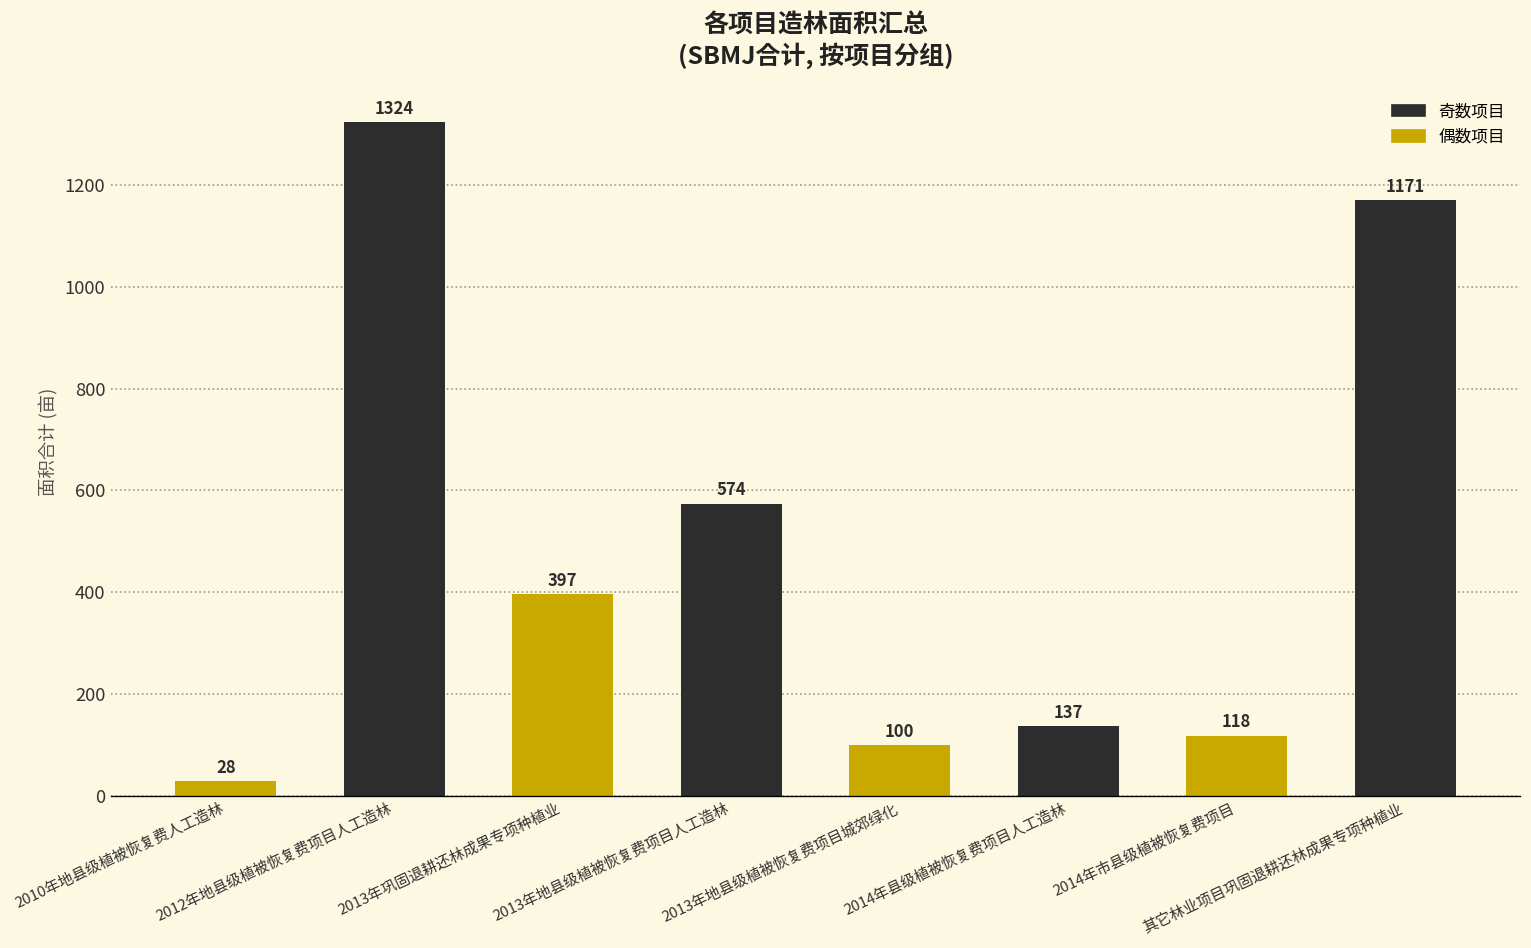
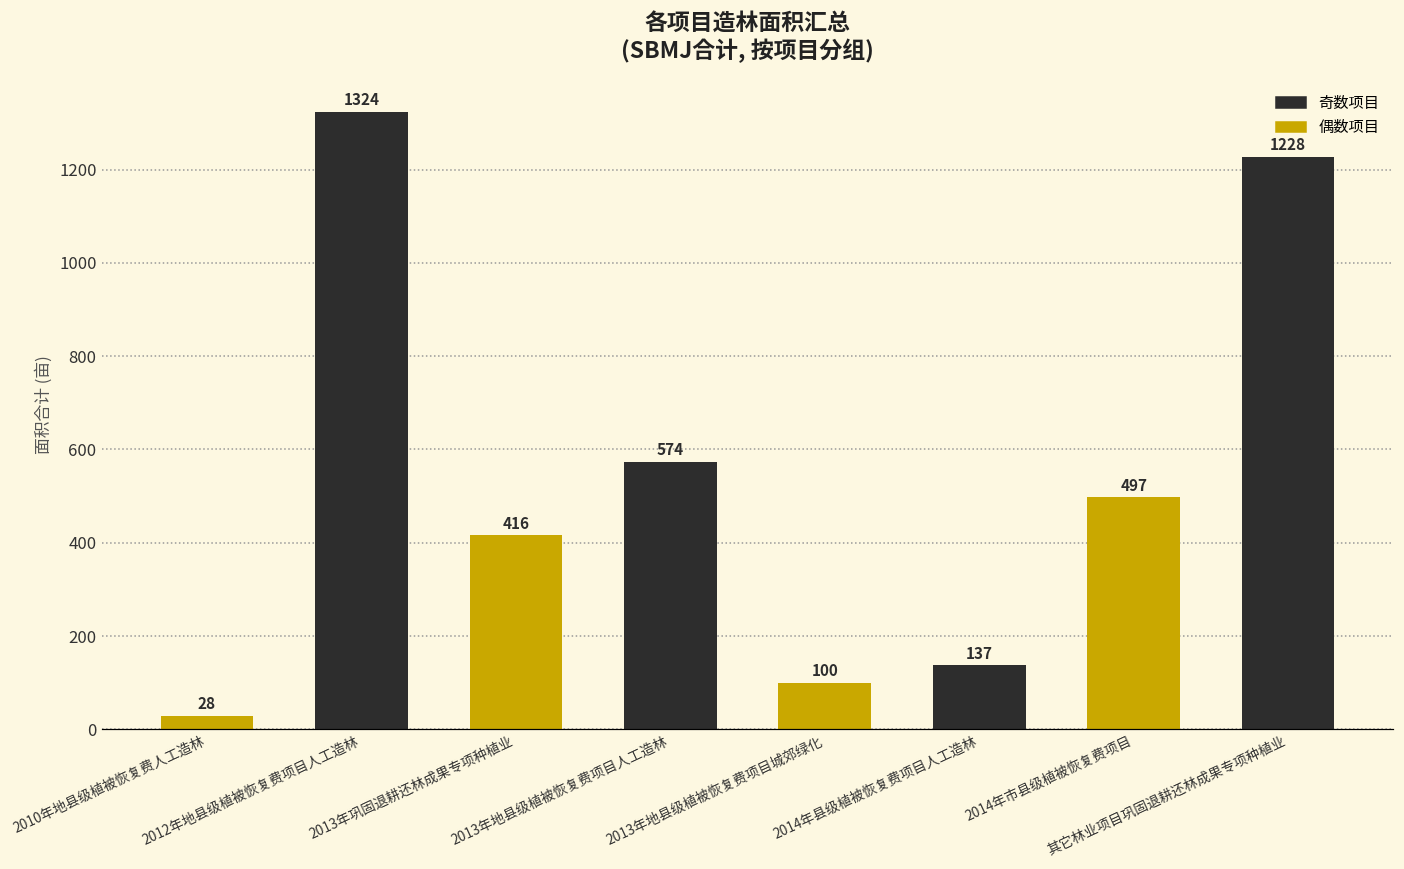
  {
    "2010年地县级植被恢复费人工造林": 28,
    "2012年地县级植被恢复费项目人工造林": 1324,
-   "2013年巩固退耕还林成果专项种植业": 397,
+   "2013年巩固退耕还林成果专项种植业": 416,
    "2013年地县级植被恢复费项目人工造林": 574,
    "2013年地县级植被恢复费项目城郊绿化": 100,
    "2014年县级植被恢复费项目人工造林": 137,
-   "2014年市县级植被恢复费项目": 118,
-   "其它林业项目巩固退耕还林成果专项种植业": 1171
+   "2014年市县级植被恢复费项目": 497,
+   "其它林业项目巩固退耕还林成果专项种植业": 1228
  }
